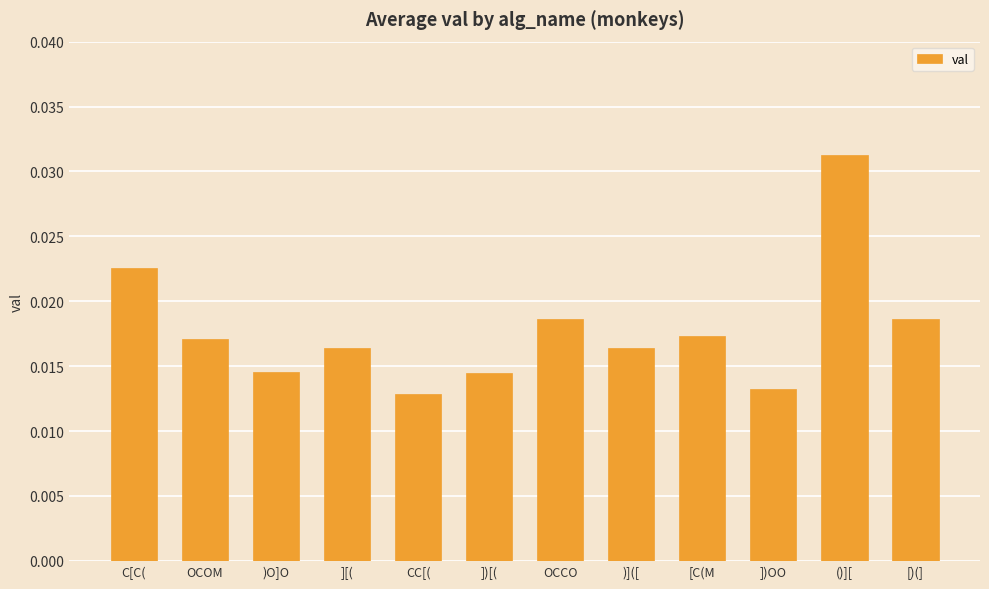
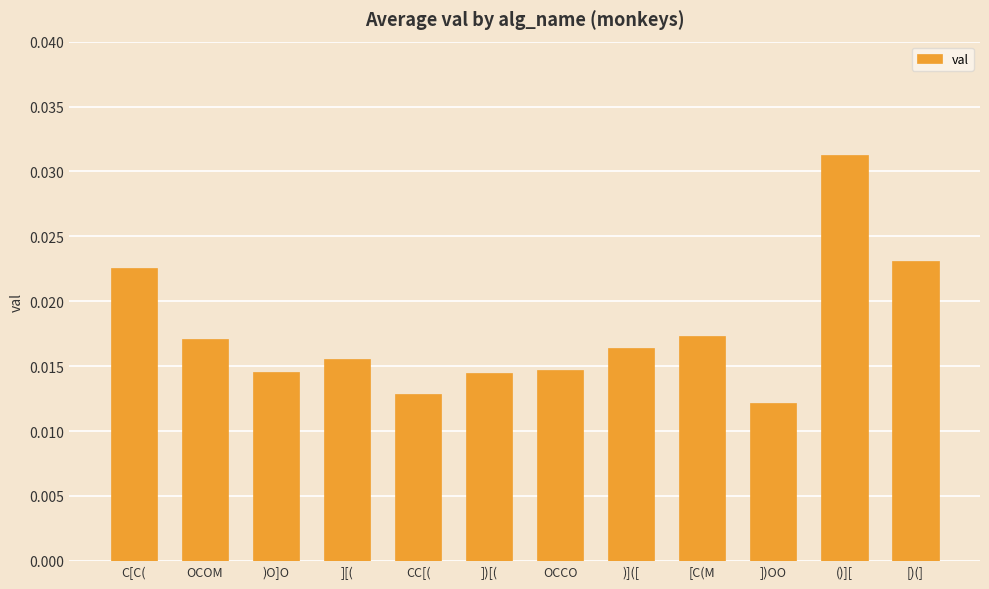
  {
    "C[C(": 0.0225,
    "OCOM": 0.0171,
    ")O]O": 0.0146,
-   "][(": 0.0164,
+   "][(": 0.0156,
    "CC[(": 0.0128,
    "])[(": 0.0145,
-   "OCCO": 0.0186,
+   "OCCO": 0.0147,
    ")]([": 0.0164,
    "[C(M": 0.0173,
-   "])OO": 0.0132,
+   "])OO": 0.0122,
    "()][": 0.0313,
-   "[)(]": 0.0187
+   "[)(]": 0.0231
  }
